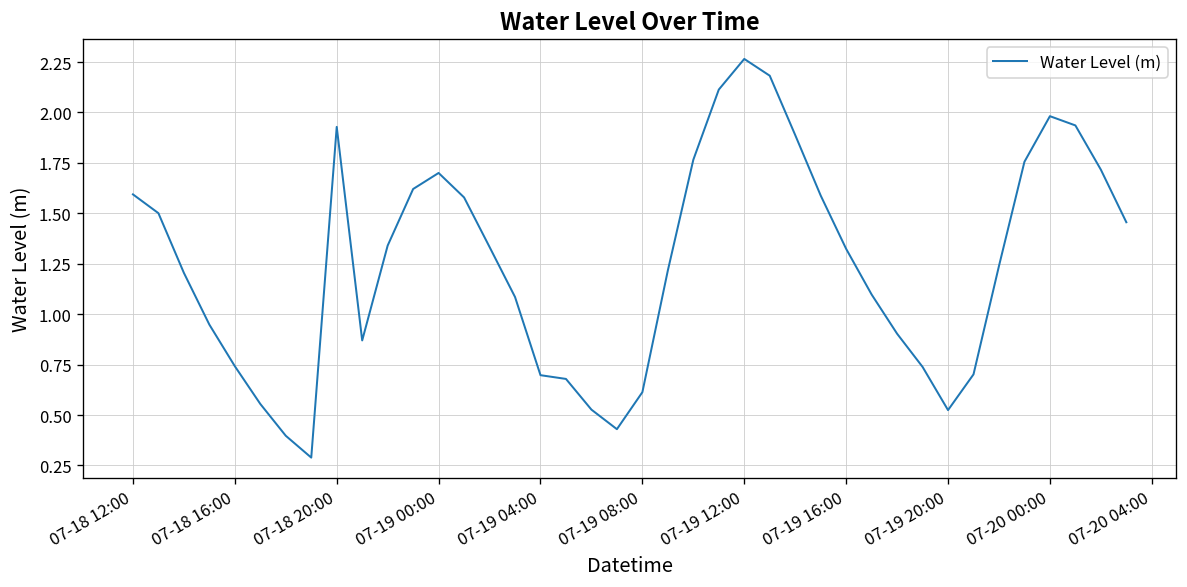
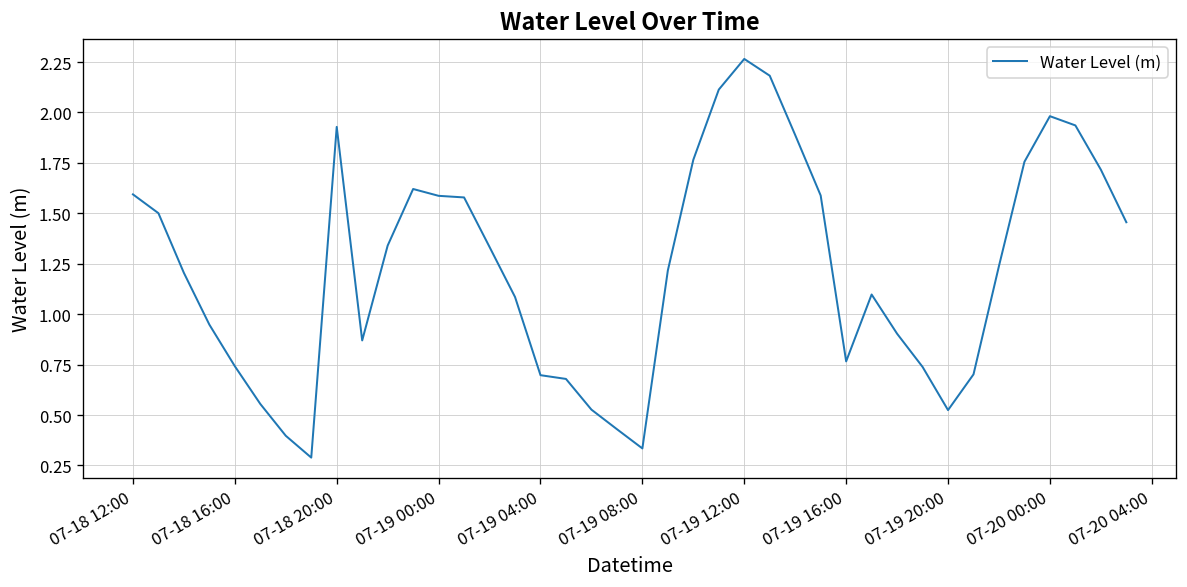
  {
    "07-18 12:00": 1.59,
    "07-18 16:00": 0.74,
    "07-18 20:00": 1.93,
-   "07-19 00:00": 1.70,
+   "07-19 00:00": 1.59,
    "07-19 04:00": 0.70,
-   "07-19 08:00": 0.61,
+   "07-19 08:00": 0.33,
    "07-19 12:00": 2.27,
-   "07-19 16:00": 1.32,
+   "07-19 16:00": 0.77,
    "07-19 20:00": 0.52,
    "07-20 00:00": 1.98
  }
